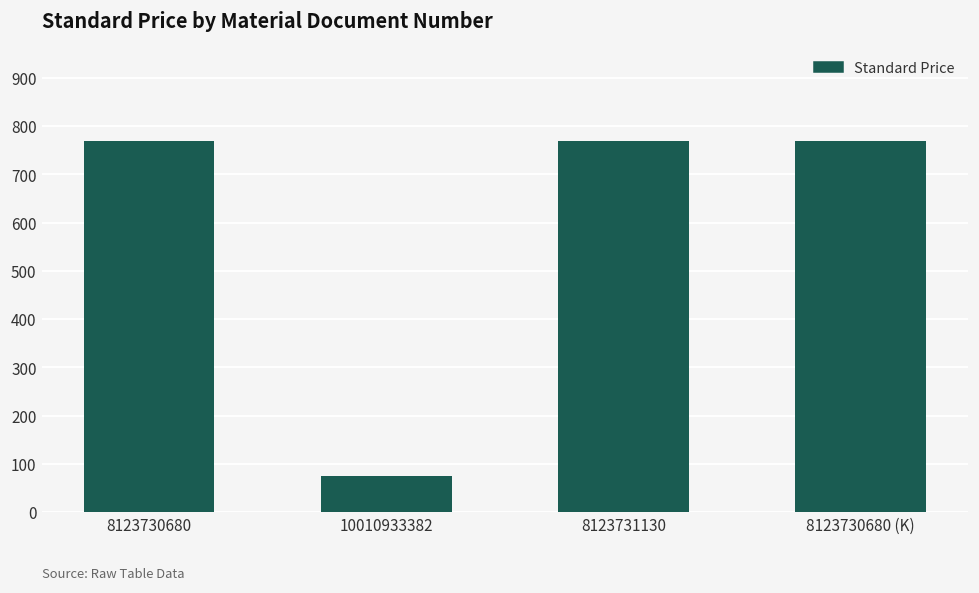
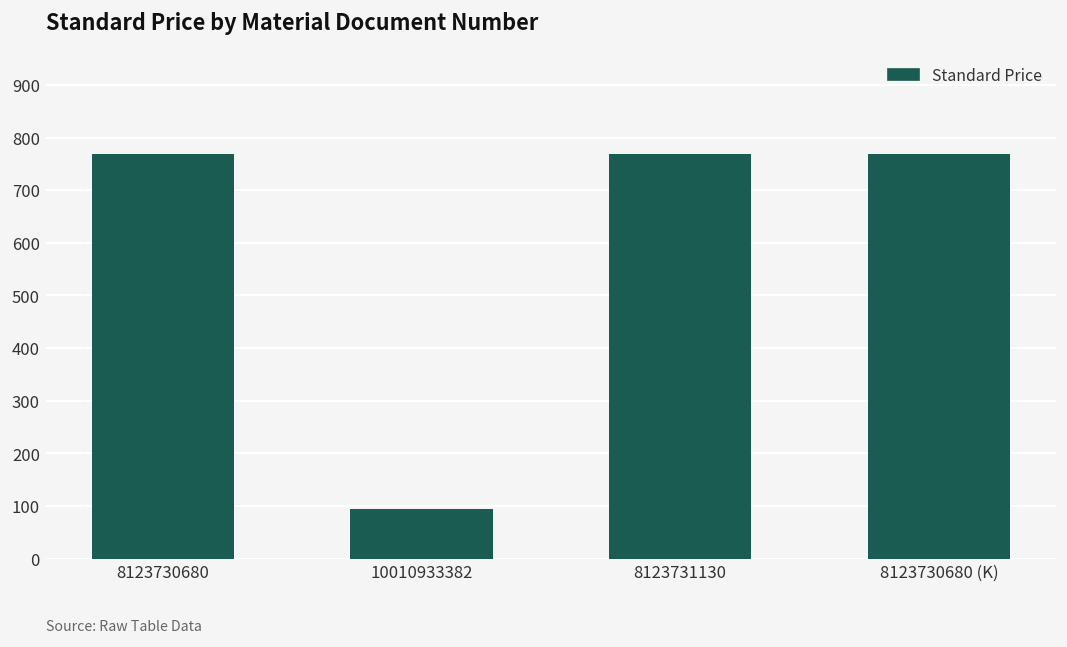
  {
    "8123730680": 770,
-   "10010933382": 70,
+   "10010933382": 100,
    "8123731130": 770,
    "8123730680 (K)": 770
  }
